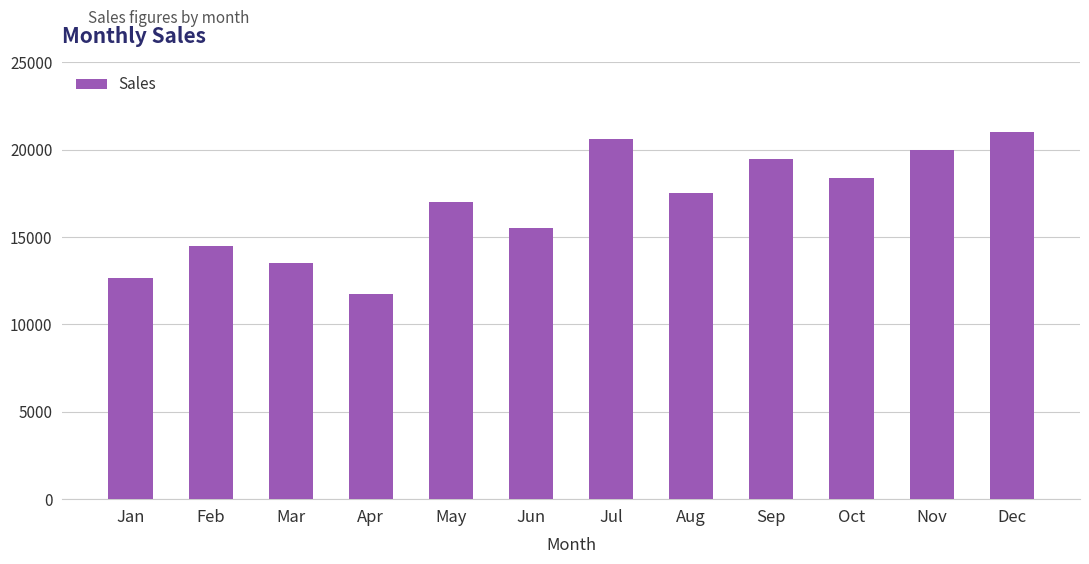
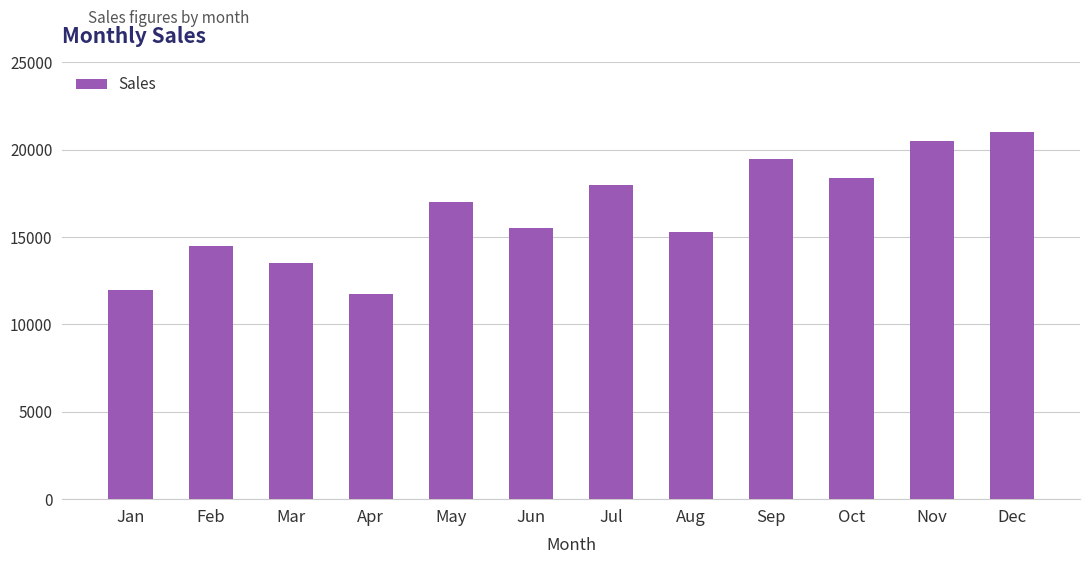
  {
-   "Jan": 12700,
+   "Jan": 12000,
    "Feb": 14500,
    "Mar": 13500,
    "Apr": 11700,
    "May": 17000,
    "Jun": 15500,
-   "Jul": 20600,
-   "Aug": 17500,
+   "Jul": 18000,
+   "Aug": 15300,
    "Sep": 19500,
    "Oct": 18400,
-   "Nov": 20000,
+   "Nov": 20500,
    "Dec": 21000
  }
